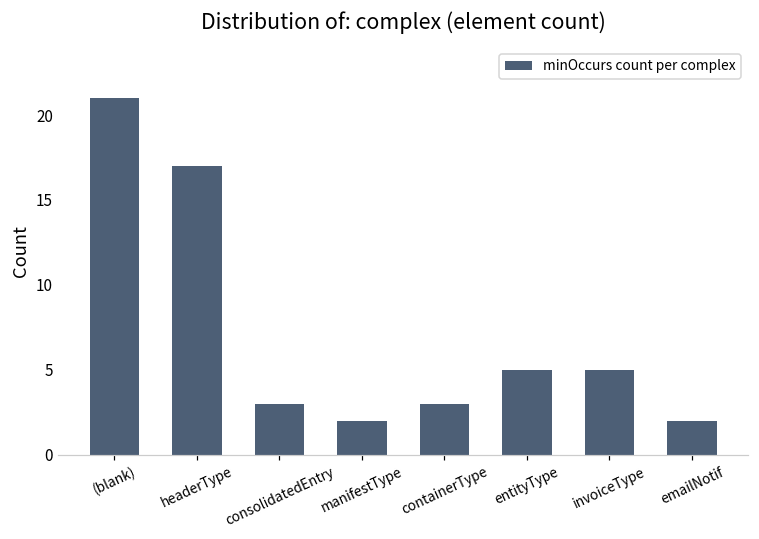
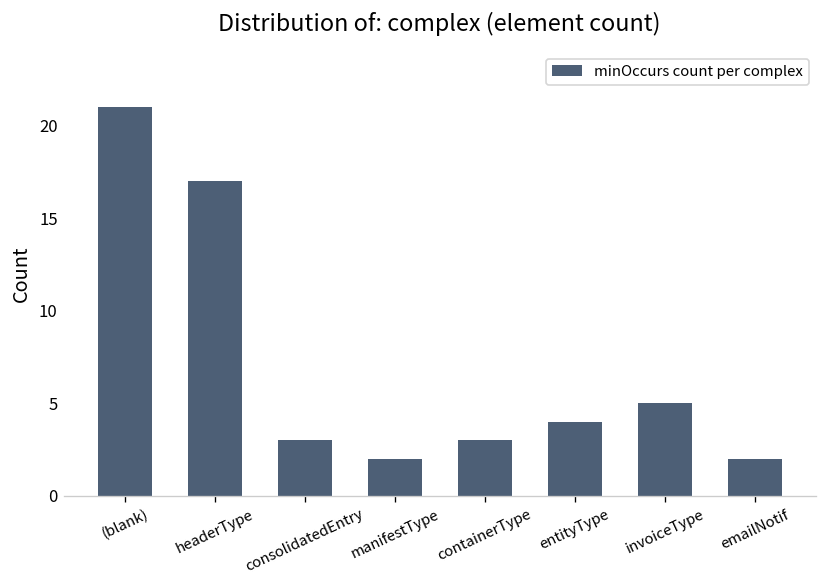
  {
    "(blank)": 21,
    "headerType": 17,
    "consolidatedEntry": 3,
    "manifestType": 2,
    "containerType": 3,
-   "entityType": 5,
+   "entityType": 4,
    "invoiceType": 5,
    "emailNotif": 2
  }
